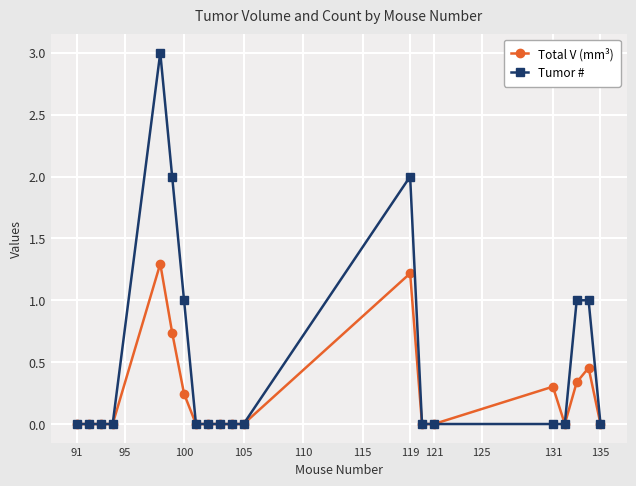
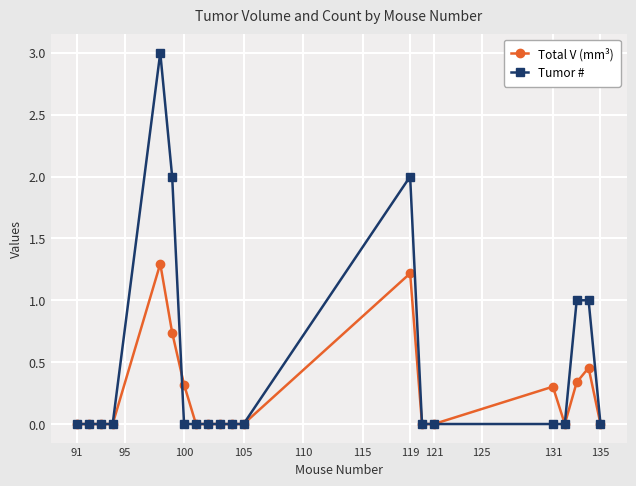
  {
    "Total V (mm³)": {
-     "100": 0.24,
+     "100": 0.32,
      "119": 1.22,
      "131": 0.30
    },
    "Tumor #": {
-     "100": 1,
+     "100": 0,
      "119": 2,
      "131": 0
    }
  }
